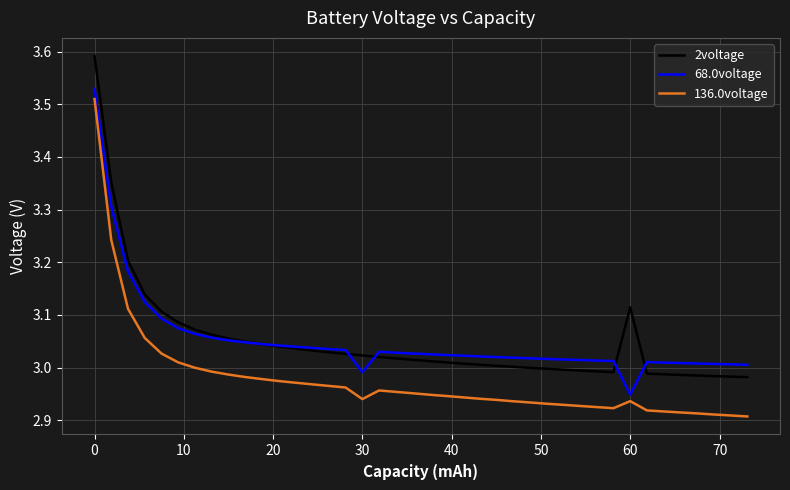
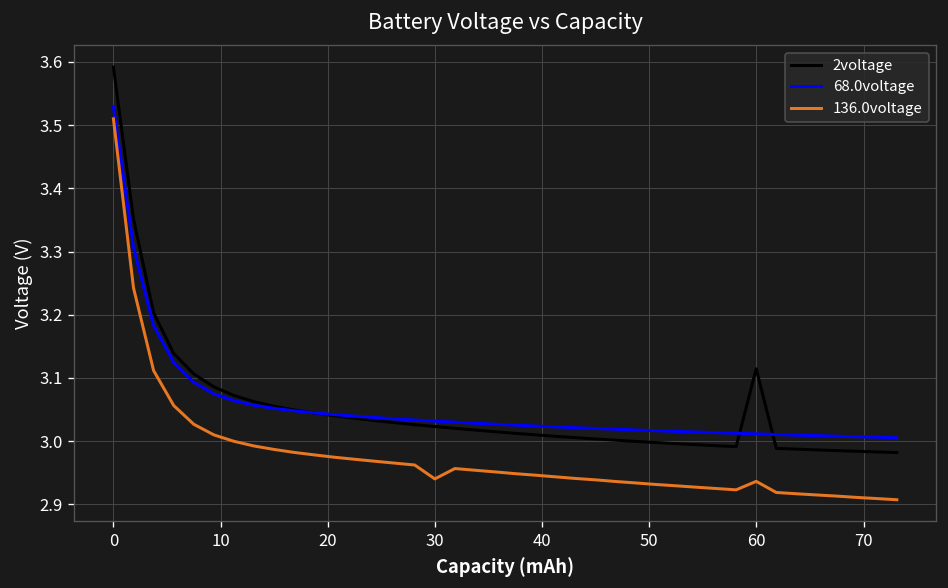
  {
    "2voltage": {
      "0": 3.59,
      "30": 3.02,
      "60": 3.11
    },
    "68.0voltage": {
      "0": 3.53,
-     "30": 2.99,
-     "60": 2.95
+     "30": 3.03,
+     "60": 3.01
    },
    "136.0voltage": {
      "0": 3.51,
      "30": 2.94,
      "60": 2.94
    }
  }
